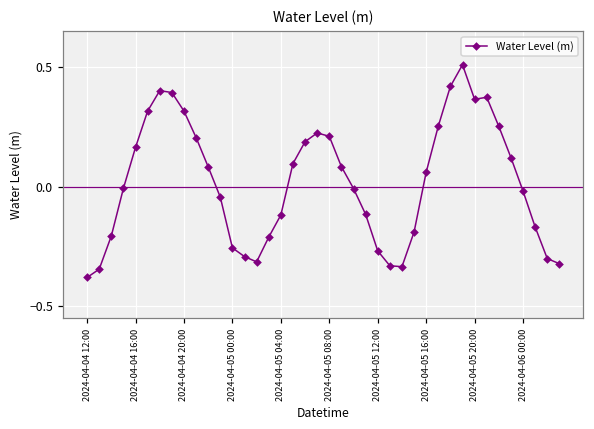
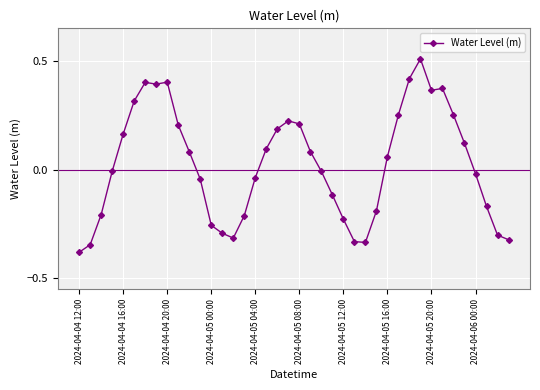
  {
    "2024-04-04 12:00": -0.38,
    "2024-04-04 16:00": 0.16,
-   "2024-04-04 20:00": 0.32,
+   "2024-04-04 20:00": 0.40,
    "2024-04-05 00:00": -0.26,
-   "2024-04-05 04:00": -0.12,
+   "2024-04-05 04:00": -0.04,
    "2024-04-05 08:00": 0.21,
-   "2024-04-05 12:00": -0.27,
+   "2024-04-05 12:00": -0.23,
    "2024-04-05 16:00": 0.06,
    "2024-04-05 20:00": 0.37,
    "2024-04-06 00:00": -0.02
  }
